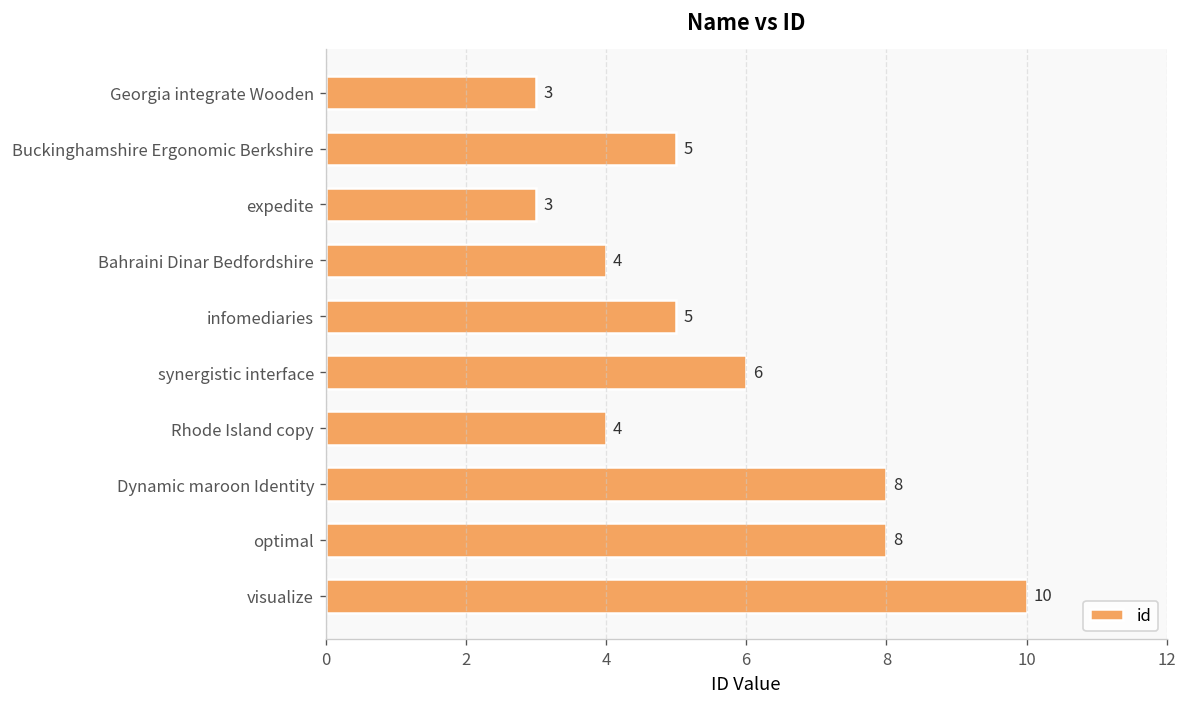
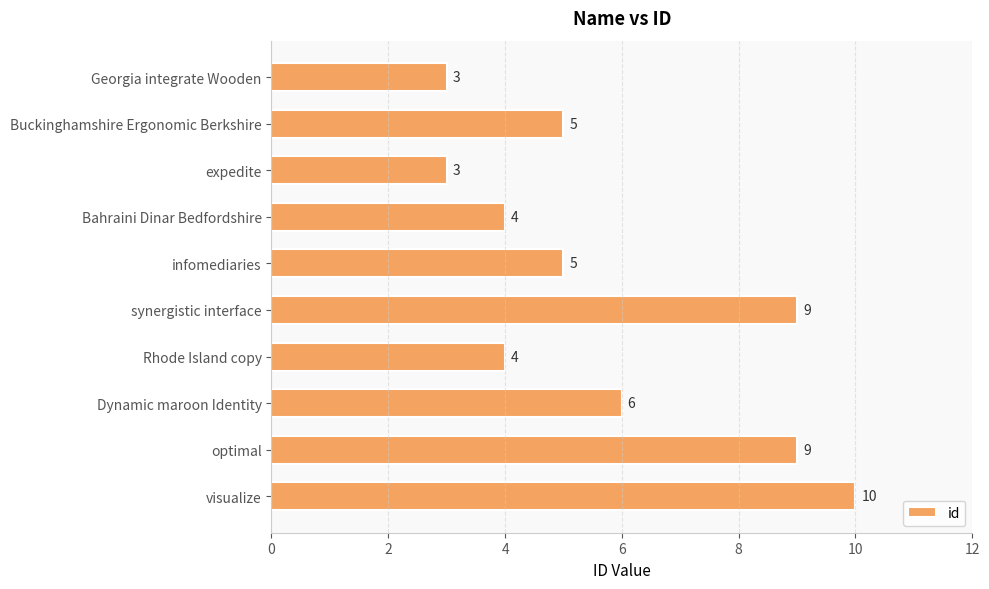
  {
    "Georgia integrate Wooden": 3,
    "Buckinghamshire Ergonomic Berkshire": 5,
    "expedite": 3,
    "Bahraini Dinar Bedfordshire": 4,
    "infomediaries": 5,
-   "synergistic interface": 6,
+   "synergistic interface": 9,
    "Rhode Island copy": 4,
-   "Dynamic maroon Identity": 8,
-   "optimal": 8,
+   "Dynamic maroon Identity": 6,
+   "optimal": 9,
    "visualize": 10
  }
